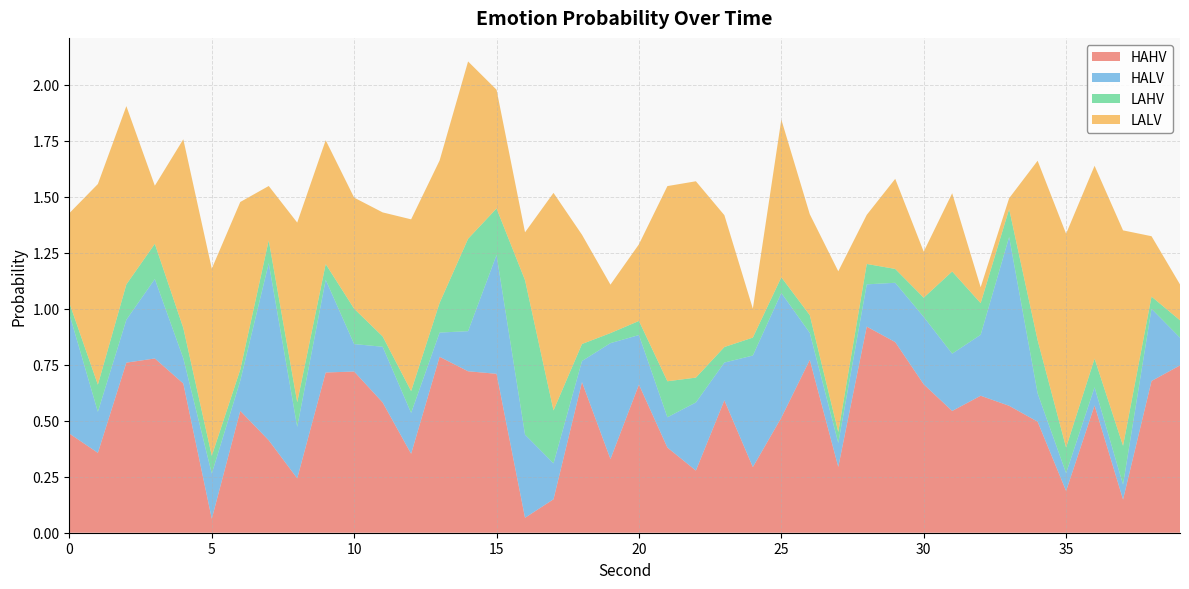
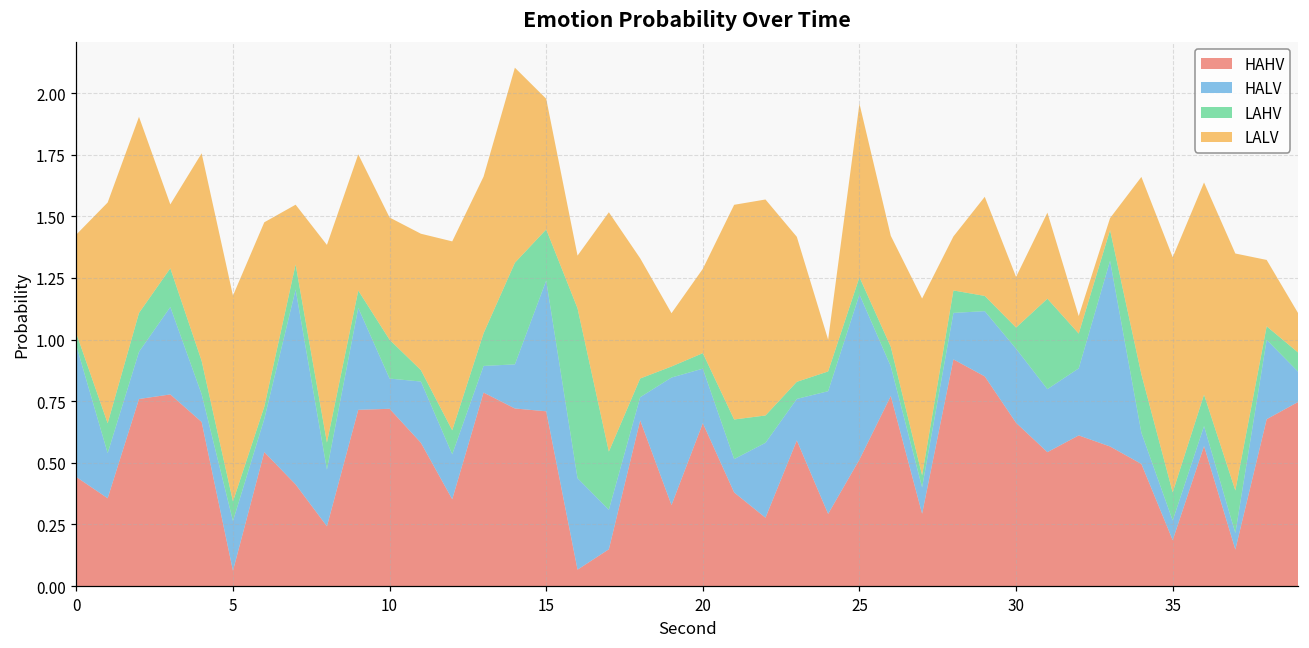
  {
    "HAHV": {
      "0": 0.44,
      "5": 0.06,
      "10": 0.72,
      "15": 0.71,
      "20": 0.66,
      "25": 0.51,
      "30": 0.66,
      "35": 0.19
    },
    "HALV": {
      "0": 0.53,
      "5": 0.20,
      "10": 0.12,
      "15": 0.53,
      "20": 0.22,
-     "25": 0.56,
+     "25": 0.67,
      "30": 0.30,
      "35": 0.08
    },
    "LAHV": {
      "0": 0.05,
      "5": 0.08,
      "10": 0.16,
      "15": 0.21,
      "20": 0.06,
      "25": 0.07,
      "30": 0.09,
      "35": 0.11
    },
    "LALV": {
      "0": 0.40,
      "5": 0.83,
      "10": 0.50,
      "15": 0.53,
      "20": 0.34,
      "25": 0.70,
      "30": 0.21,
      "35": 0.95
    }
  }
